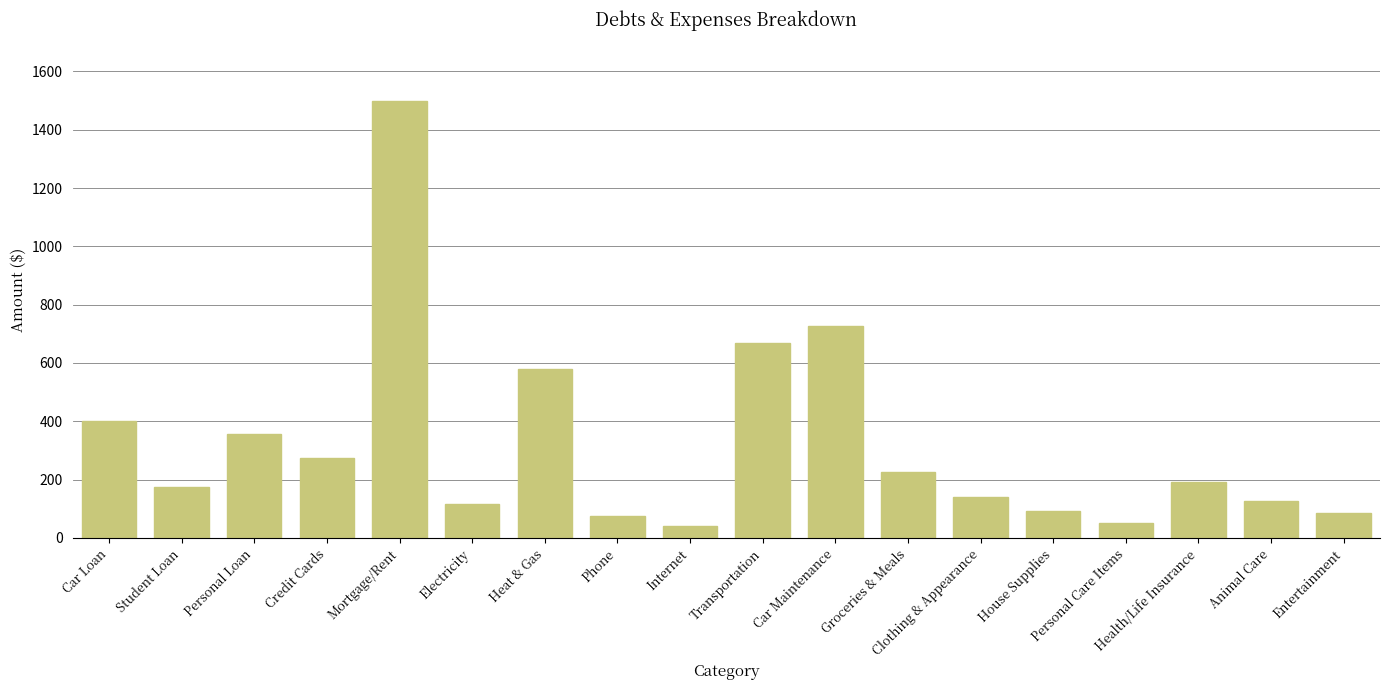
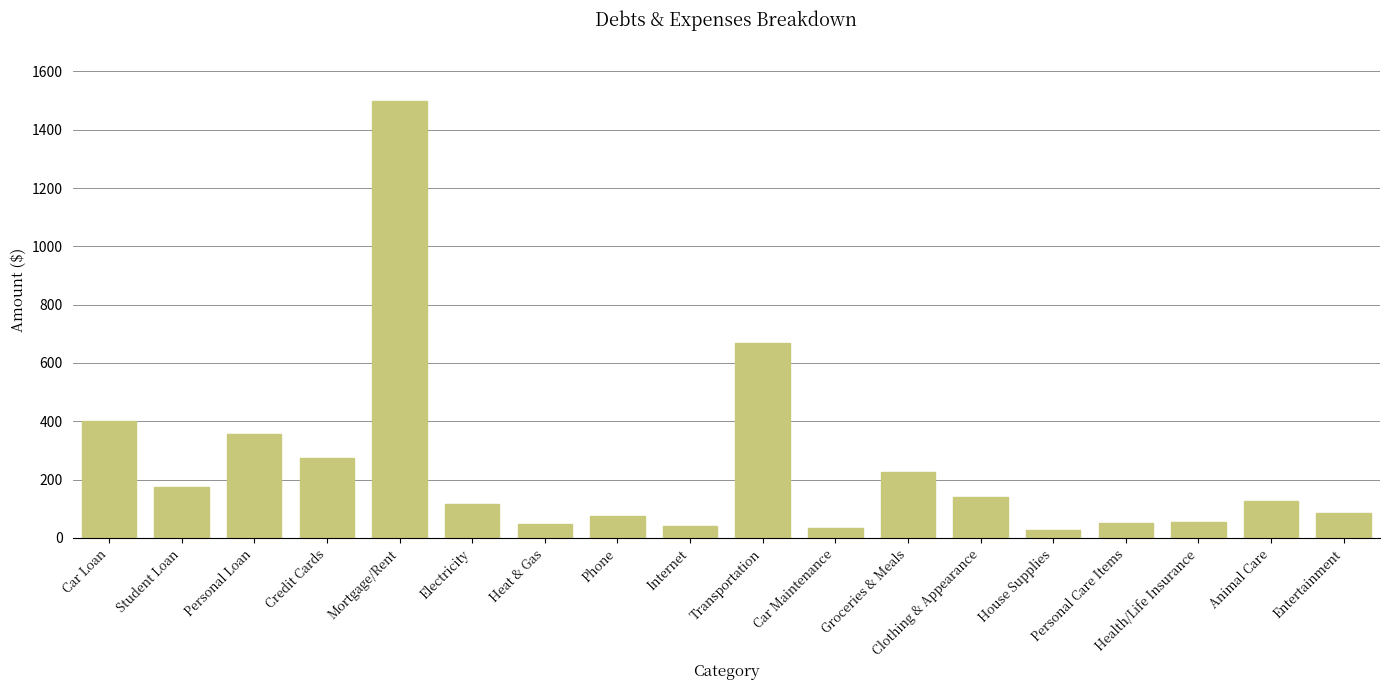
  {
    "Car Loan": 400,
    "Student Loan": 180,
    "Personal Loan": 360,
    "Credit Cards": 280,
    "Mortgage/Rent": 1500,
    "Electricity": 120,
-   "Heat & Gas": 580,
+   "Heat & Gas": 50,
    "Phone": 80,
    "Internet": 40,
    "Transportation": 670,
-   "Car Maintenance": 730,
+   "Car Maintenance": 40,
    "Groceries & Meals": 230,
    "Clothing & Appearance": 140,
-   "House Supplies": 90,
+   "House Supplies": 30,
    "Personal Care Items": 50,
-   "Health/Life Insurance": 190,
+   "Health/Life Insurance": 60,
    "Animal Care": 130,
    "Entertainment": 90
  }
